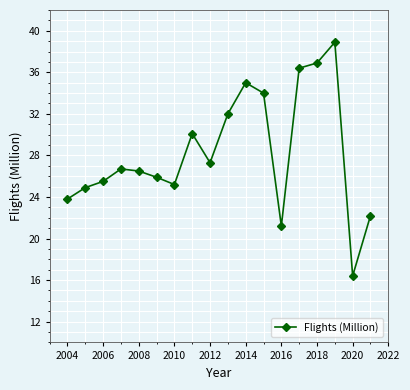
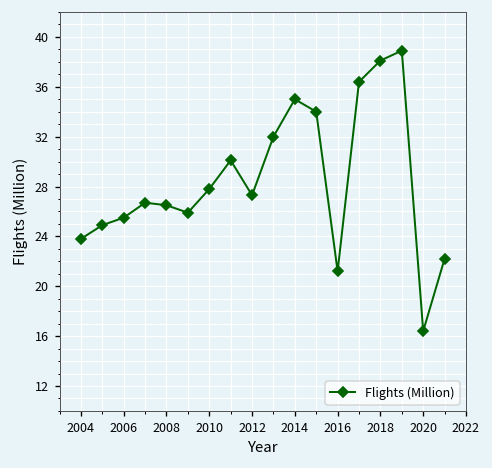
  {
    "2004": 23.8,
    "2006": 25.5,
    "2008": 26.5,
-   "2010": 25.2,
+   "2010": 27.8,
    "2012": 27.3,
    "2014": 35.0,
    "2016": 21.2,
-   "2018": 36.9,
+   "2018": 38.1,
    "2020": 16.4
  }
